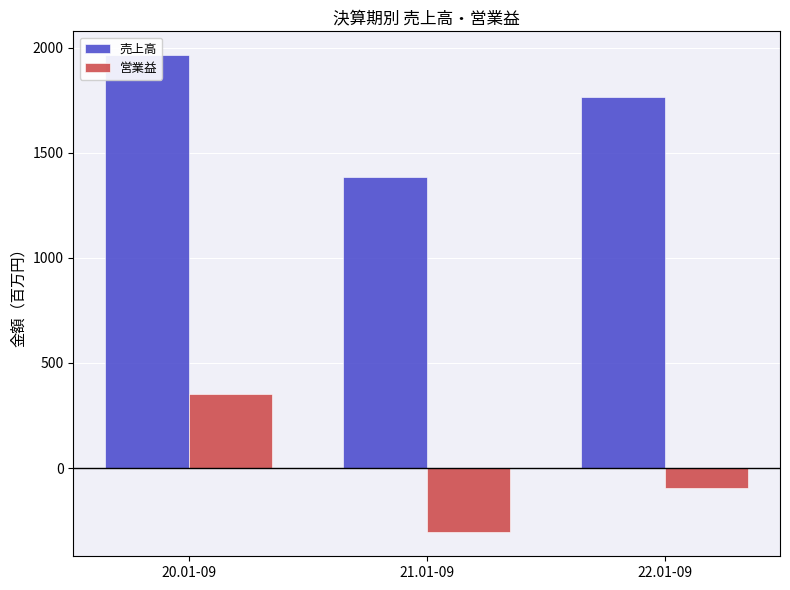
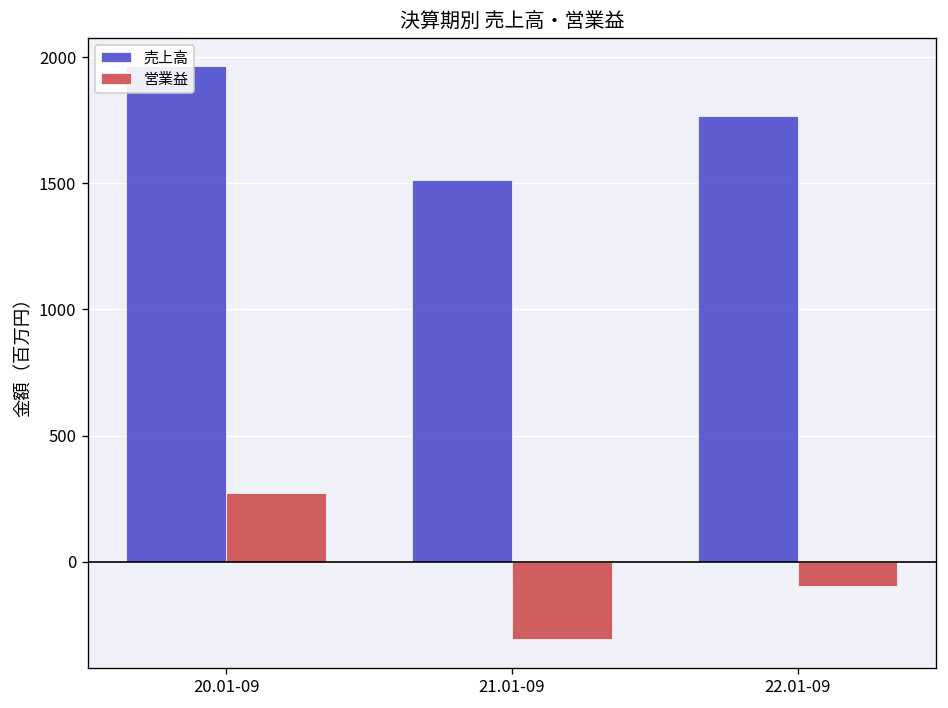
  {
    "売上高": {
-     "21.01-09": 1380,
+     "21.01-09": 1510,
      "22.01-09": 1770
    },
    "営業益": {
-     "20.01-09": 350,
+     "20.01-09": 270,
      "21.01-09": -310,
      "22.01-09": -100
    }
  }
